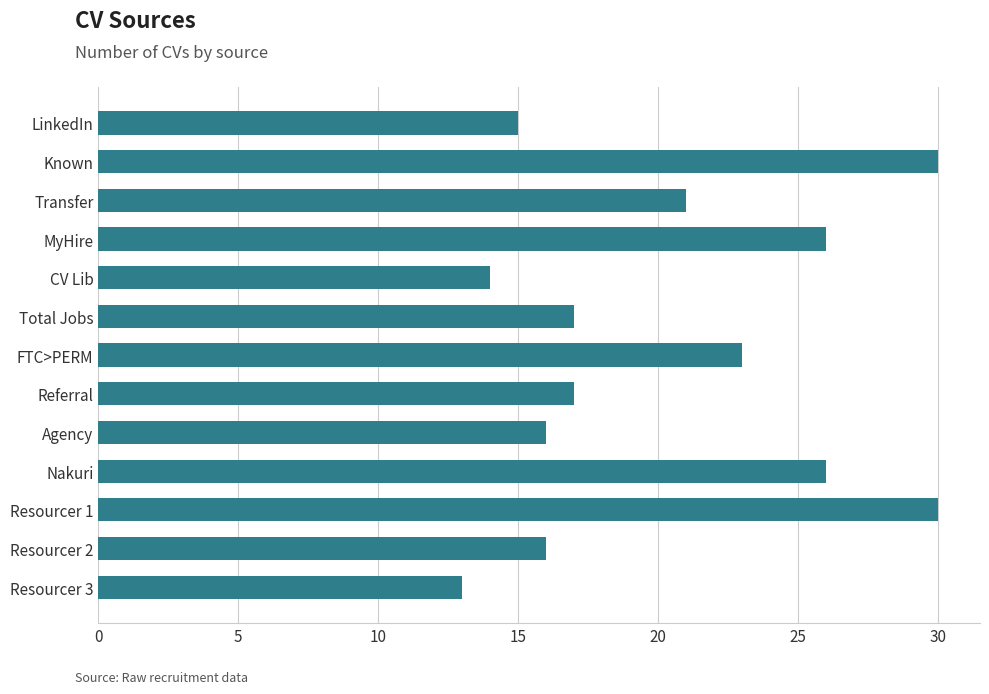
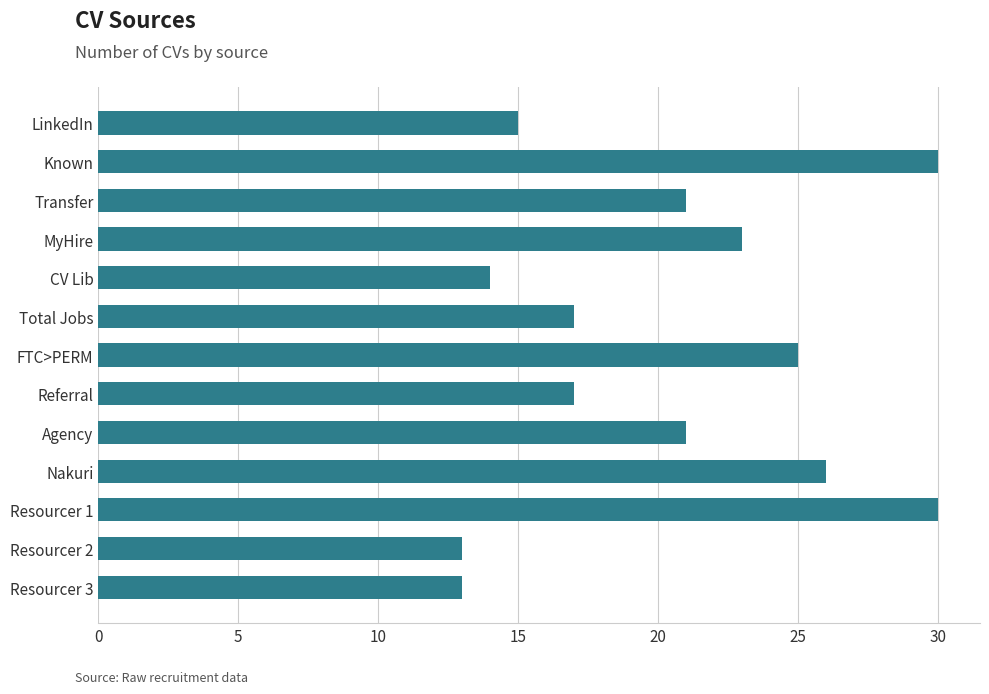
  {
    "LinkedIn": 15,
    "Known": 30,
    "Transfer": 21,
-   "MyHire": 26,
+   "MyHire": 23,
    "CV Lib": 14,
    "Total Jobs": 17,
-   "FTC>PERM": 23,
+   "FTC>PERM": 25,
    "Referral": 17,
-   "Agency": 16,
+   "Agency": 21,
    "Nakuri": 26,
    "Resourcer 1": 30,
-   "Resourcer 2": 16,
+   "Resourcer 2": 13,
    "Resourcer 3": 13
  }
